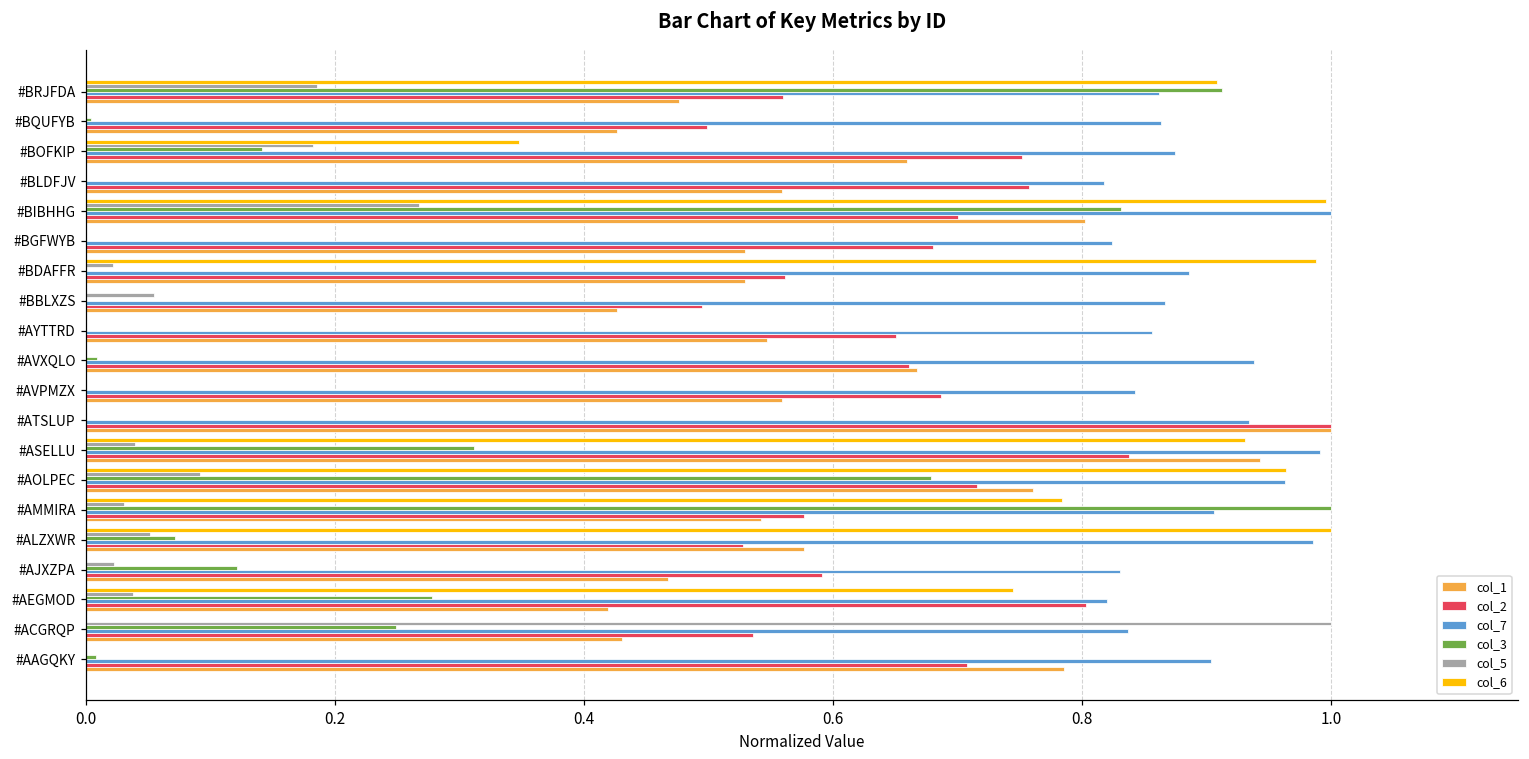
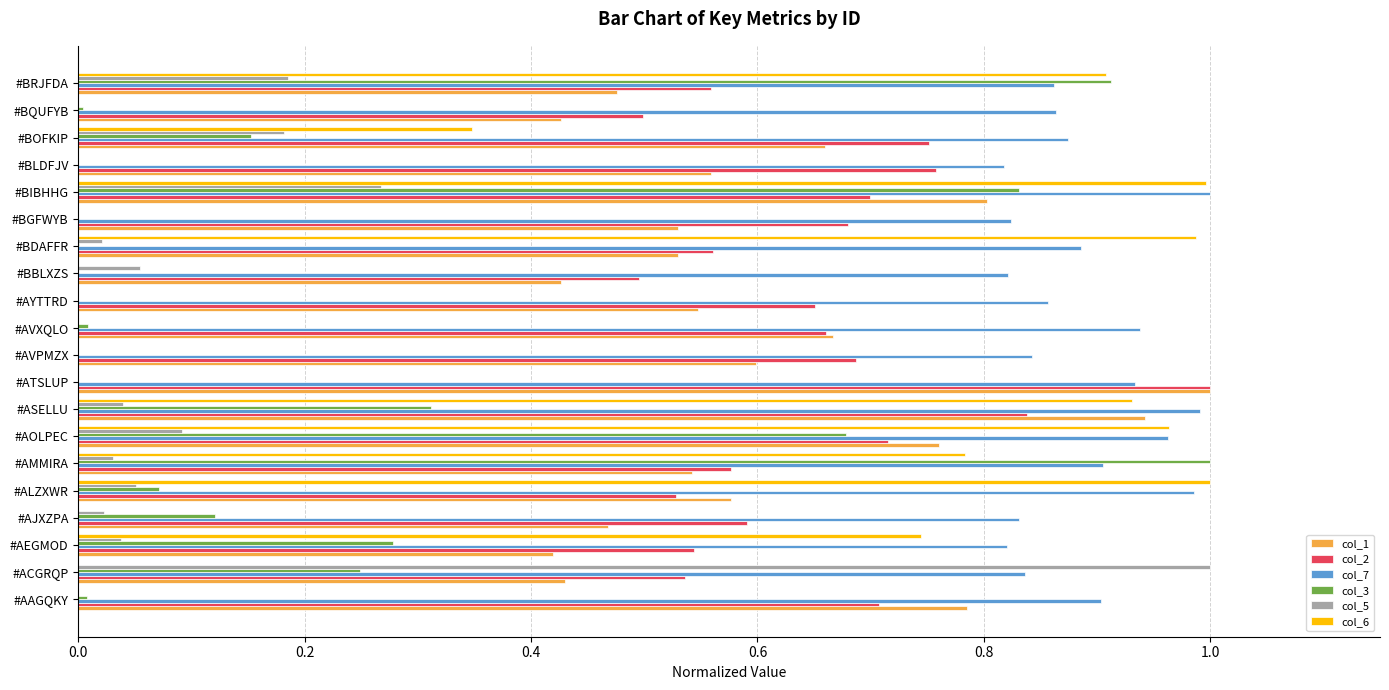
  {
    "col_1": {
      "#BRJFDA": 0.476,
      "#BQUFYB": 0.426,
      "#BOFKIP": 0.659,
      "#BLDFJV": 0.559,
      "#BIBHHG": 0.803,
      "#BGFWYB": 0.529,
      "#BDAFFR": 0.529,
      "#BBLXZS": 0.426,
      "#AYTTRD": 0.547,
      "#AVXQLO": 0.667,
-     "#AVPMZX": 0.559,
+     "#AVPMZX": 0.599,
      "#ATSLUP": 1.000,
      "#ASELLU": 0.943,
      "#AOLPEC": 0.761,
      "#AMMIRA": 0.542,
      "#ALZXWR": 0.576,
      "#AJXZPA": 0.468,
      "#AEGMOD": 0.419,
      "#ACGRQP": 0.430,
      "#AAGQKY": 0.785
    },
    "col_2": {
      "#BRJFDA": 0.559,
      "#BQUFYB": 0.498,
      "#BOFKIP": 0.751,
      "#BLDFJV": 0.757,
      "#BIBHHG": 0.700,
      "#BGFWYB": 0.680,
      "#BDAFFR": 0.561,
      "#BBLXZS": 0.495,
      "#AYTTRD": 0.651,
      "#AVXQLO": 0.661,
      "#AVPMZX": 0.687,
      "#ATSLUP": 1.000,
      "#ASELLU": 0.838,
      "#AOLPEC": 0.716,
      "#AMMIRA": 0.577,
      "#ALZXWR": 0.528,
      "#AJXZPA": 0.591,
-     "#AEGMOD": 0.803,
+     "#AEGMOD": 0.544,
      "#ACGRQP": 0.536,
      "#AAGQKY": 0.707
    },
    "col_7": {
      "#BRJFDA": 0.862,
      "#BQUFYB": 0.864,
      "#BOFKIP": 0.875,
      "#BLDFJV": 0.818,
      "#BIBHHG": 1.000,
      "#BGFWYB": 0.824,
      "#BDAFFR": 0.886,
-     "#BBLXZS": 0.867,
+     "#BBLXZS": 0.821,
      "#AYTTRD": 0.856,
      "#AVXQLO": 0.938,
      "#AVPMZX": 0.842,
      "#ATSLUP": 0.934,
      "#ASELLU": 0.991,
      "#AOLPEC": 0.963,
      "#AMMIRA": 0.906,
      "#ALZXWR": 0.986,
      "#AJXZPA": 0.831,
      "#AEGMOD": 0.820,
      "#ACGRQP": 0.836,
      "#AAGQKY": 0.903
    },
    "col_3": {
      "#BRJFDA": 0.912,
      "#BQUFYB": 0.004,
-     "#BOFKIP": 0.141,
+     "#BOFKIP": 0.152,
      "#BLDFJV": 0.000,
      "#BIBHHG": 0.831,
      "#BGFWYB": 0.000,
      "#BBLXZS": 0.000,
      "#AYTTRD": 0.000,
      "#AVXQLO": 0.009,
      "#AVPMZX": 0.000,
      "#ATSLUP": 0.000,
      "#ASELLU": 0.311,
      "#AOLPEC": 0.679,
      "#AMMIRA": 1.000,
      "#ALZXWR": 0.071,
      "#AJXZPA": 0.121,
      "#AEGMOD": 0.278,
      "#ACGRQP": 0.249,
      "#AAGQKY": 0.008
    },
    "col_5": {
      "#BRJFDA": 0.185,
      "#BQUFYB": 0.000,
      "#BOFKIP": 0.182,
      "#BLDFJV": 0.000,
      "#BIBHHG": 0.268,
      "#BGFWYB": 0.000,
      "#BDAFFR": 0.021,
      "#BBLXZS": 0.054,
      "#AYTTRD": 0.000,
      "#AVXQLO": 0.000,
      "#AVPMZX": 0.000,
      "#ATSLUP": 0.000,
      "#ASELLU": 0.039,
      "#AOLPEC": 0.091,
      "#AMMIRA": 0.030,
      "#ALZXWR": 0.051,
      "#AJXZPA": 0.023,
      "#AEGMOD": 0.038,
      "#ACGRQP": 1.000,
      "#AAGQKY": 0.000
    },
    "col_6": {
      "#BRJFDA": 0.908,
      "#BQUFYB": 0.000,
      "#BOFKIP": 0.348,
      "#BLDFJV": 0.000,
      "#BIBHHG": 0.996,
      "#BGFWYB": 0.000,
      "#BDAFFR": 0.988,
      "#BBLXZS": 0.000,
      "#AYTTRD": 0.000,
      "#AVXQLO": 0.000,
      "#AVPMZX": 0.000,
      "#ATSLUP": 0.000,
      "#ASELLU": 0.931,
      "#AOLPEC": 0.964,
      "#AMMIRA": 0.784,
      "#ALZXWR": 1.000,
      "#AJXZPA": 0.000,
      "#AEGMOD": 0.744,
      "#ACGRQP": 0.000,
      "#AAGQKY": 0.000
    }
  }
